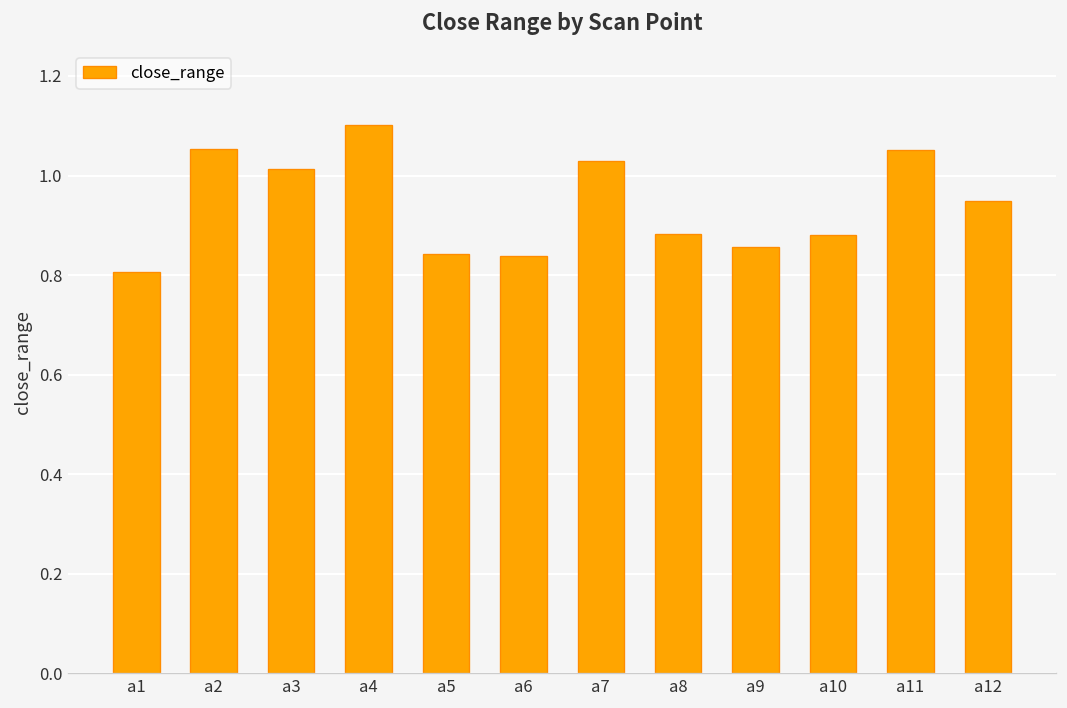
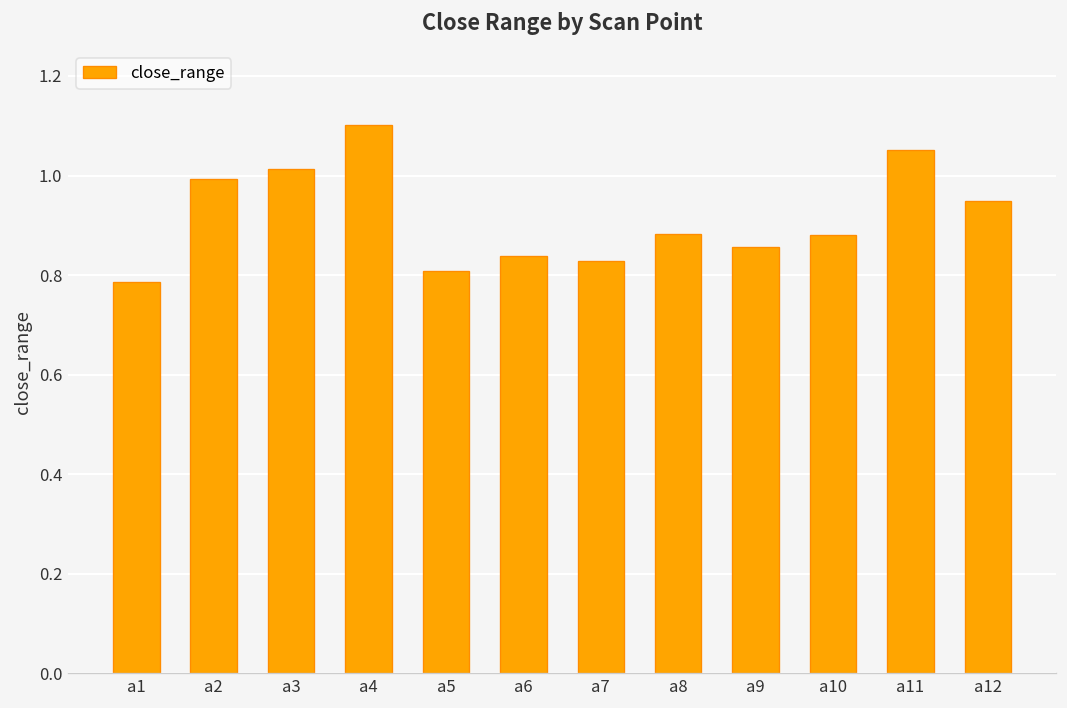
  {
-   "a1": 0.81,
-   "a2": 1.05,
+   "a1": 0.79,
+   "a2": 0.99,
    "a3": 1.01,
    "a4": 1.10,
-   "a5": 0.84,
+   "a5": 0.81,
    "a6": 0.84,
-   "a7": 1.03,
+   "a7": 0.83,
    "a8": 0.88,
    "a9": 0.86,
    "a10": 0.88,
    "a11": 1.05,
    "a12": 0.95
  }
